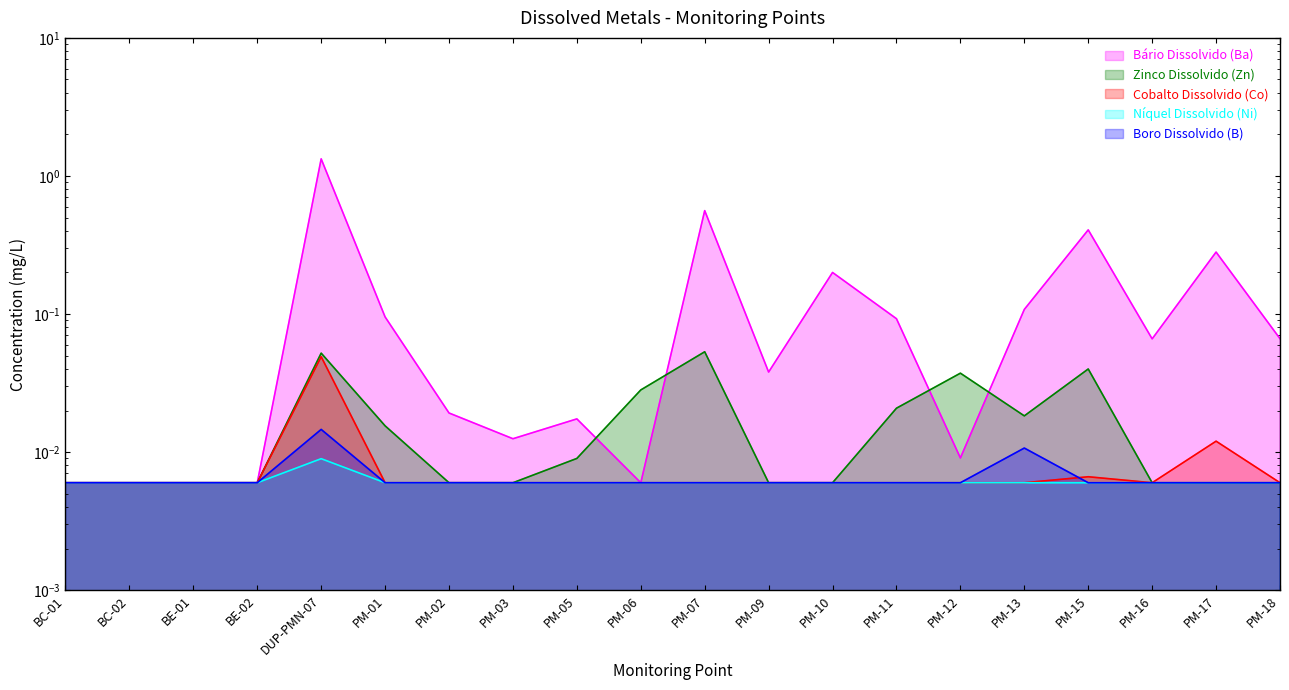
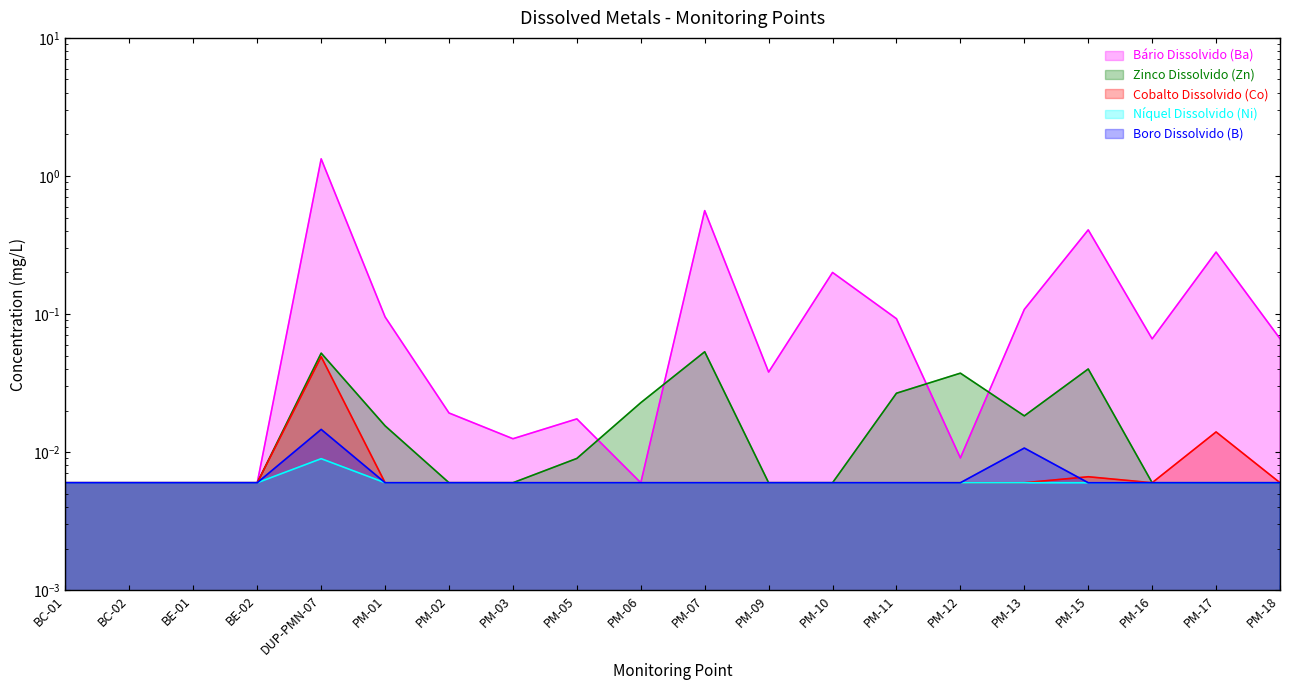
  {
    "Bário Dissolvido (Ba)": {
      "DUP-PMN-07": 1.3,
      "PM-01": 0.10,
      "PM-02": 0.019,
      "PM-03": 0.013,
      "PM-05": 0.017,
      "PM-07": 0.56,
      "PM-09": 0.038,
      "PM-10": 0.20,
      "PM-11": 0.09,
      "PM-12": 0.009,
      "PM-13": 0.11,
      "PM-15": 0.41,
      "PM-16": 0.07,
      "PM-17": 0.28,
      "PM-18": 0.07
    },
    "Zinco Dissolvido (Zn)": {
      "DUP-PMN-07": 0.052,
      "PM-01": 0.016,
      "PM-05": 0.009,
-     "PM-06": 0.028,
+     "PM-06": 0.023,
      "PM-07": 0.053,
-     "PM-11": 0.021,
+     "PM-11": 0.027,
      "PM-12": 0.037,
      "PM-13": 0.018,
      "PM-15": 0.040
    },
    "Cobalto Dissolvido (Co)": {
      "DUP-PMN-07": 0.049,
      "PM-15": 0.007,
-     "PM-17": 0.012
+     "PM-17": 0.014
    },
    "Níquel Dissolvido (Ni)": {
      "DUP-PMN-07": 0.009
    },
    "Boro Dissolvido (B)": {
      "DUP-PMN-07": 0.015,
      "PM-13": 0.011
    }
  }
